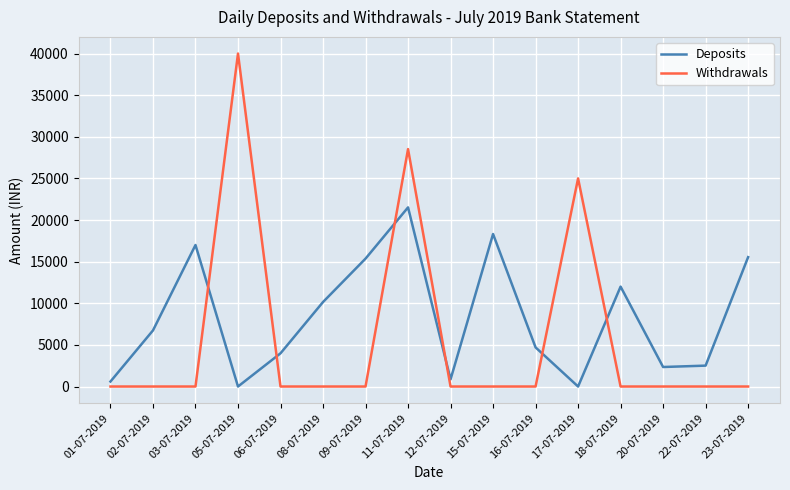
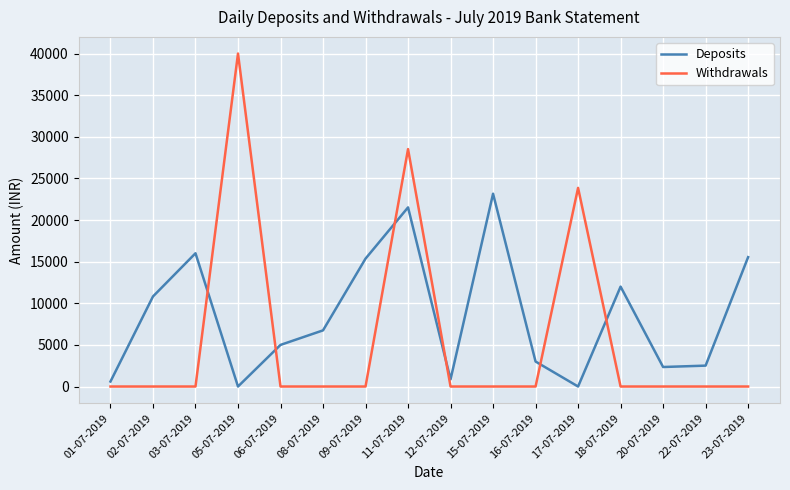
  {
    "Deposits": {
      "01-07-2019": 1000,
-     "02-07-2019": 7000,
-     "03-07-2019": 17000,
+     "02-07-2019": 11000,
+     "03-07-2019": 16000,
      "05-07-2019": 0,
-     "06-07-2019": 4000,
-     "08-07-2019": 10000,
+     "06-07-2019": 5000,
+     "08-07-2019": 7000,
      "09-07-2019": 15000,
      "11-07-2019": 22000,
      "12-07-2019": 1000,
-     "15-07-2019": 18000,
-     "16-07-2019": 5000,
+     "15-07-2019": 23000,
+     "16-07-2019": 3000,
      "17-07-2019": 0,
      "18-07-2019": 12000,
      "20-07-2019": 2000,
      "22-07-2019": 3000,
      "23-07-2019": 16000
    },
    "Withdrawals": {
      "01-07-2019": 0,
      "02-07-2019": 0,
      "03-07-2019": 0,
      "05-07-2019": 40000,
      "06-07-2019": 0,
      "08-07-2019": 0,
      "09-07-2019": 0,
      "11-07-2019": 29000,
      "12-07-2019": 0,
      "15-07-2019": 0,
      "16-07-2019": 0,
-     "17-07-2019": 25000,
+     "17-07-2019": 24000,
      "18-07-2019": 0,
      "20-07-2019": 0,
      "22-07-2019": 0,
      "23-07-2019": 0
    }
  }
